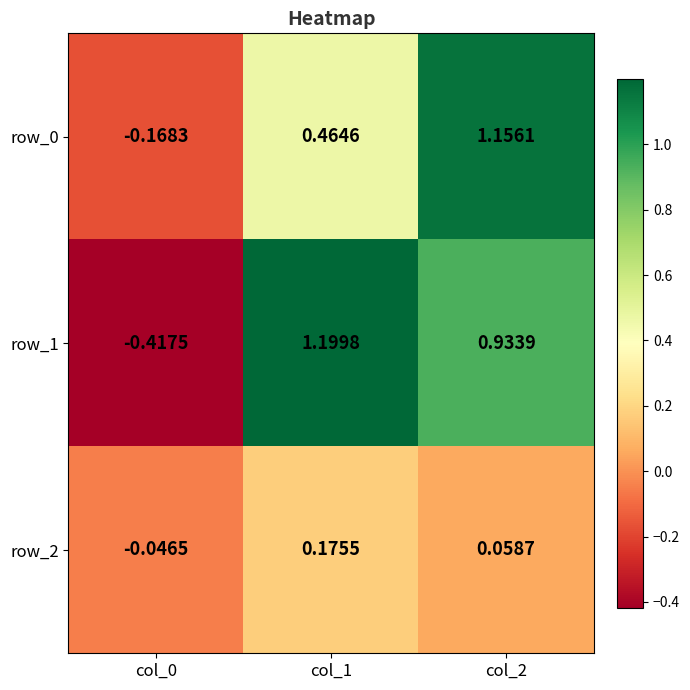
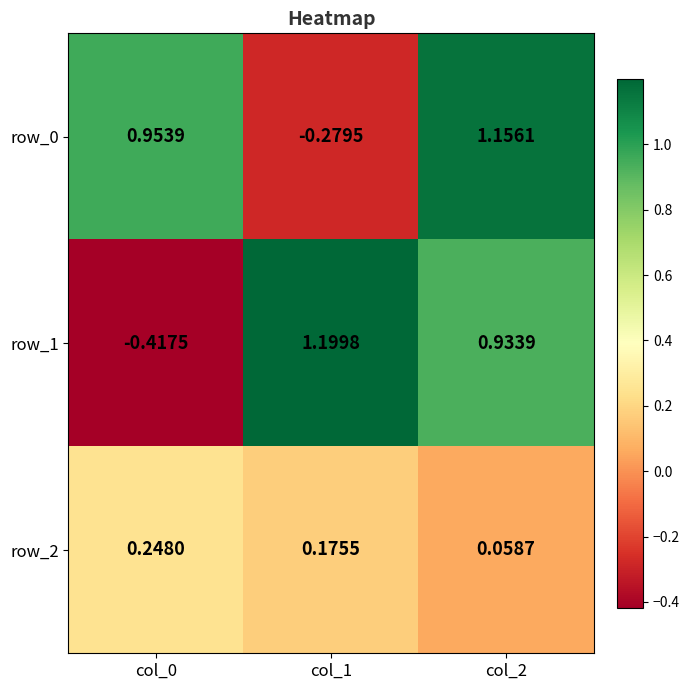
  {
    "row_0": {
-     "col_0": -0.1683,
-     "col_1": 0.4646,
+     "col_0": 0.9539,
+     "col_1": -0.2795,
      "col_2": 1.1561
    },
    "row_1": {
      "col_0": -0.4175,
      "col_1": 1.1998,
      "col_2": 0.9339
    },
    "row_2": {
-     "col_0": -0.0465,
+     "col_0": 0.2480,
      "col_1": 0.1755,
      "col_2": 0.0587
    }
  }
